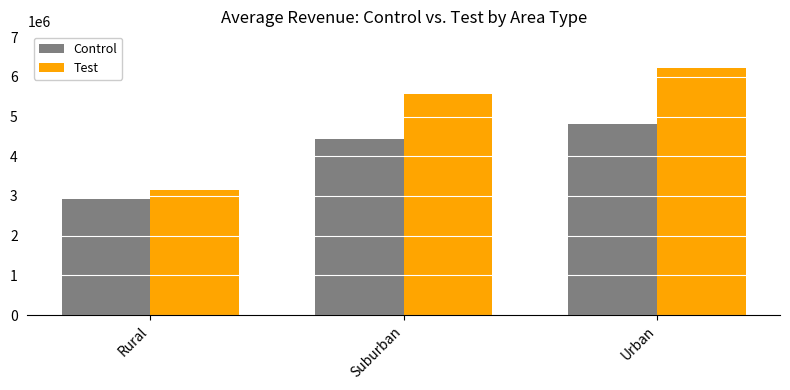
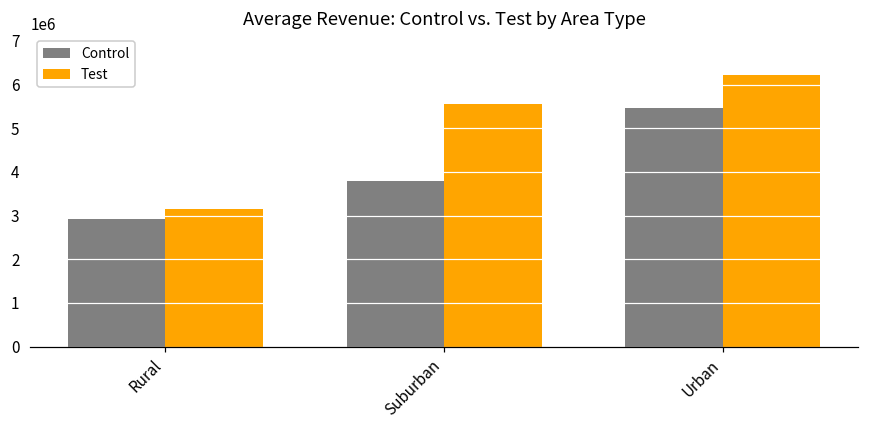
  {
    "Control": {
      "Rural": 2900000,
-     "Suburban": 4400000,
-     "Urban": 4800000
+     "Suburban": 3800000,
+     "Urban": 5500000
    },
    "Test": {
      "Rural": 3200000,
      "Suburban": 5600000,
      "Urban": 6200000
    }
  }
